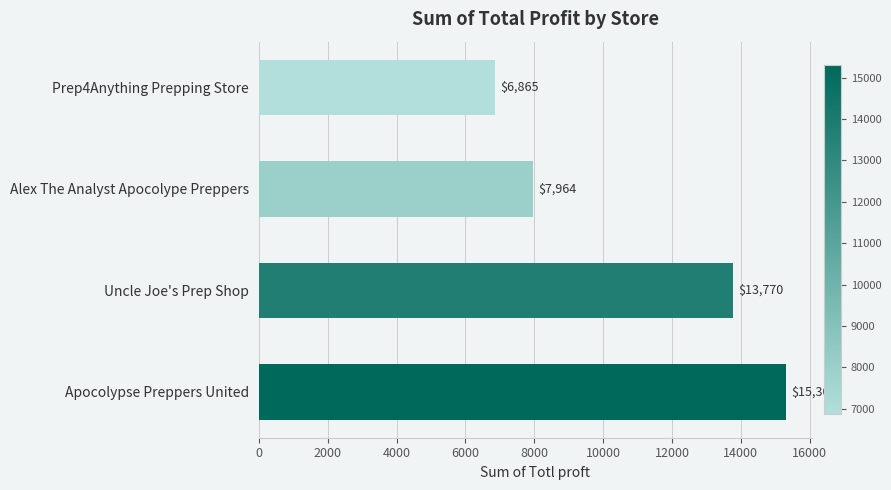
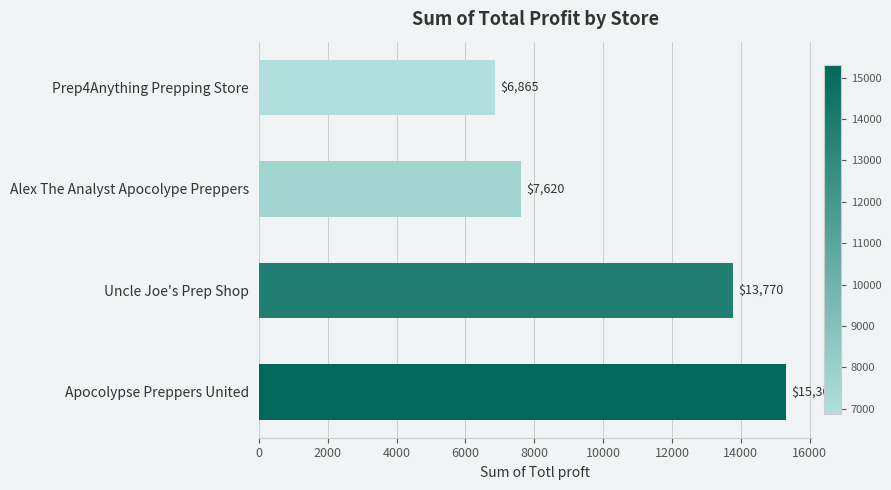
  {
    "Prep4Anything Prepping Store": "$6,865",
-   "Alex The Analyst Apocolype Preppers": "$7,964",
+   "Alex The Analyst Apocolype Preppers": "$7,620",
    "Uncle Joe's Prep Shop": "$13,770",
    "Apocolypse Preppers United": "$15,304"
  }
